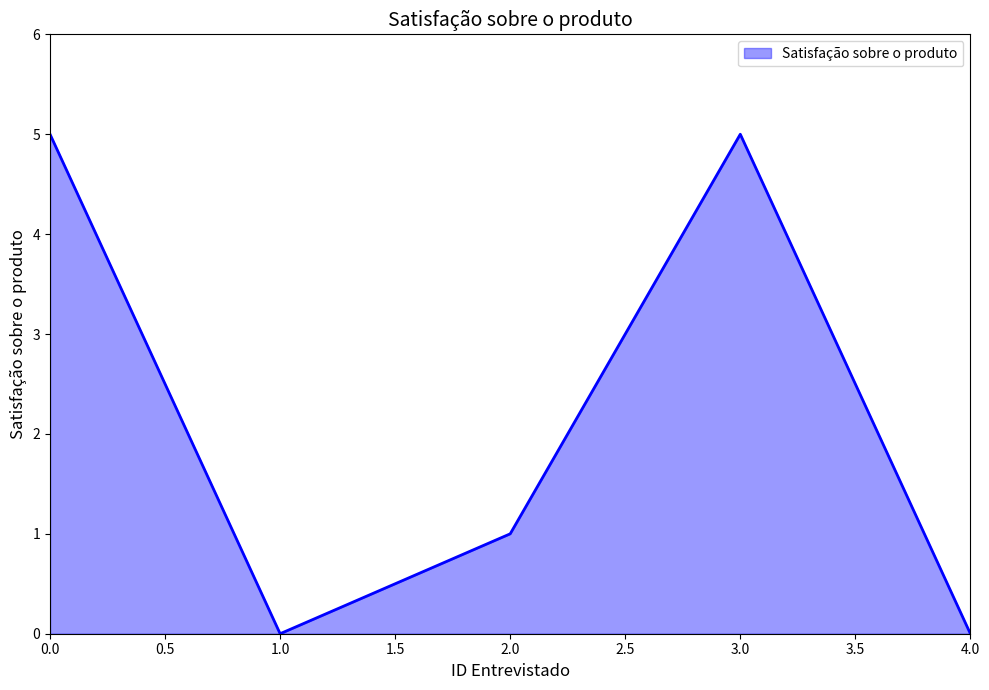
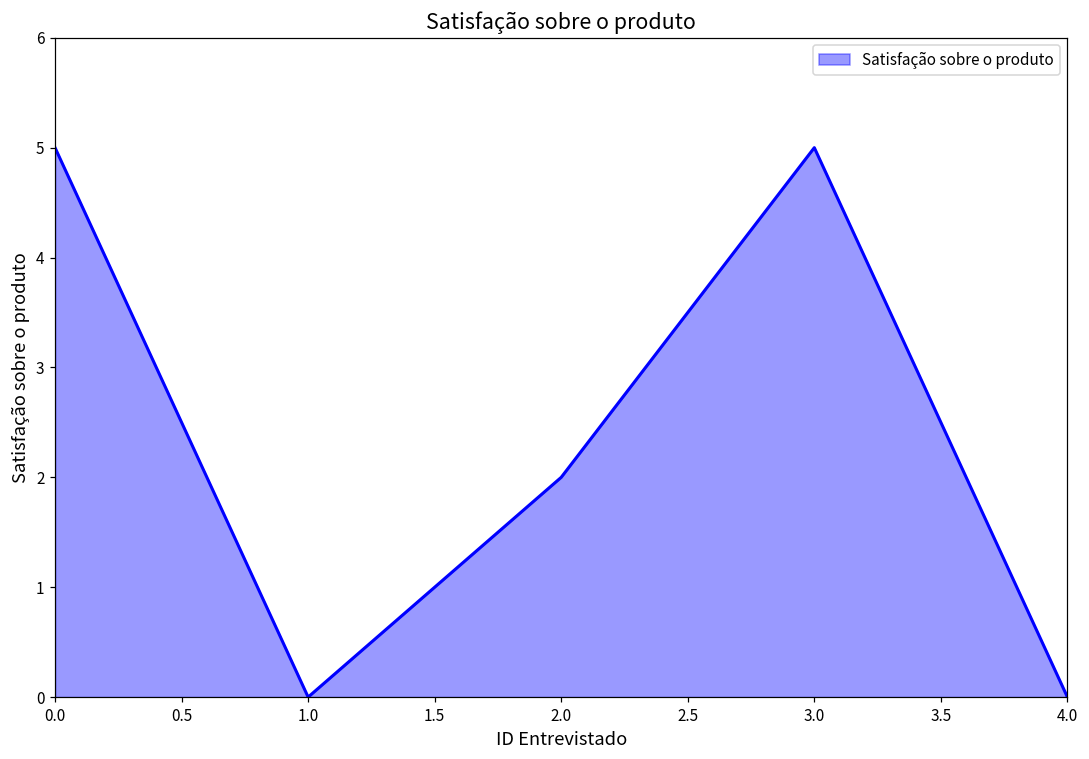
  {
    "0.0": 5,
    "1.0": 0,
-   "2.0": 1,
+   "2.0": 2,
    "3.0": 5,
    "4.0": 0
  }
